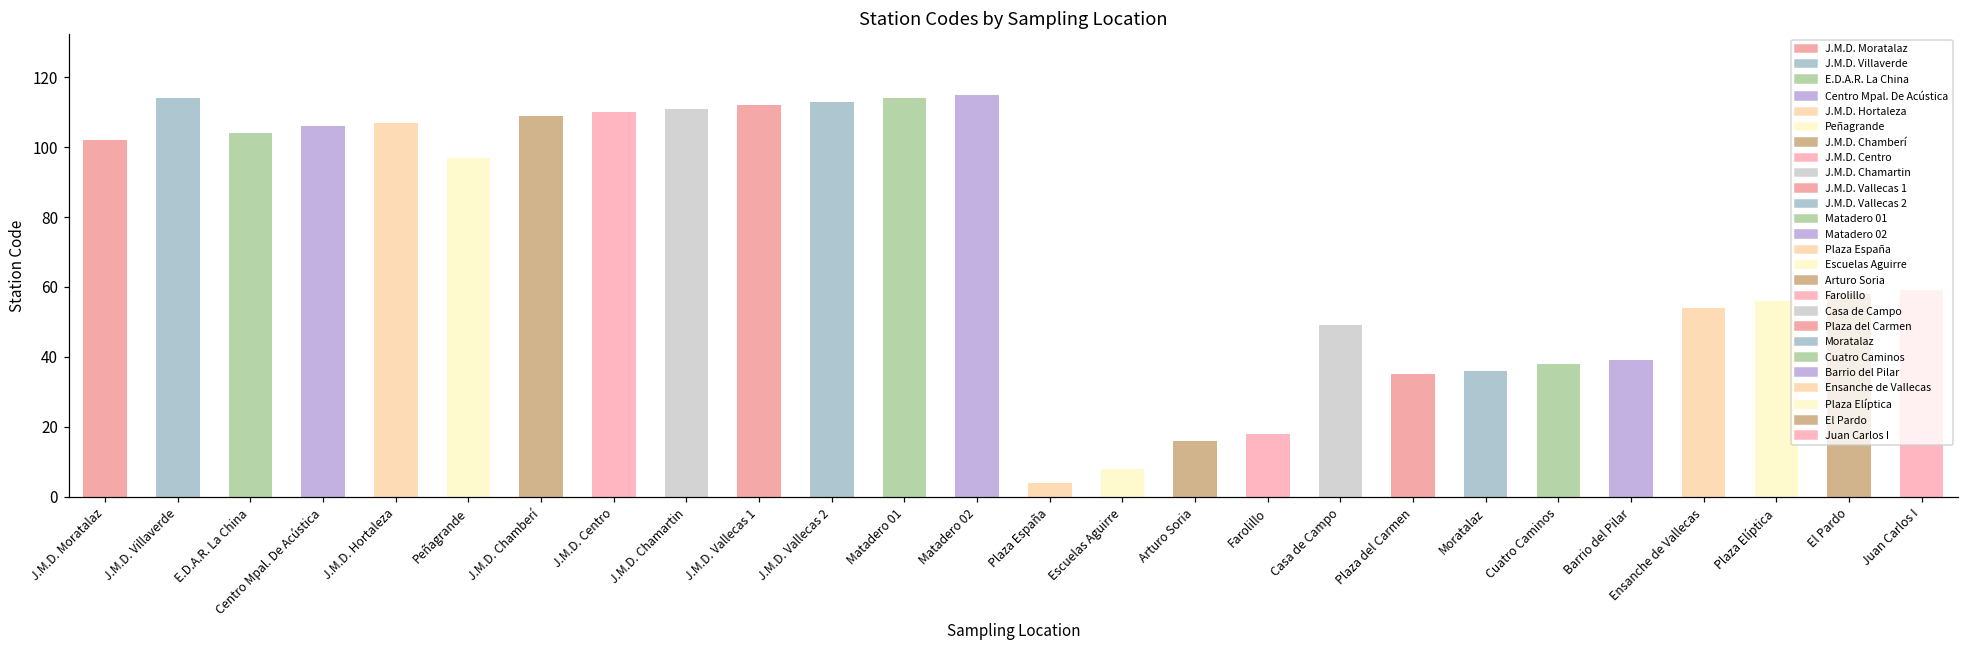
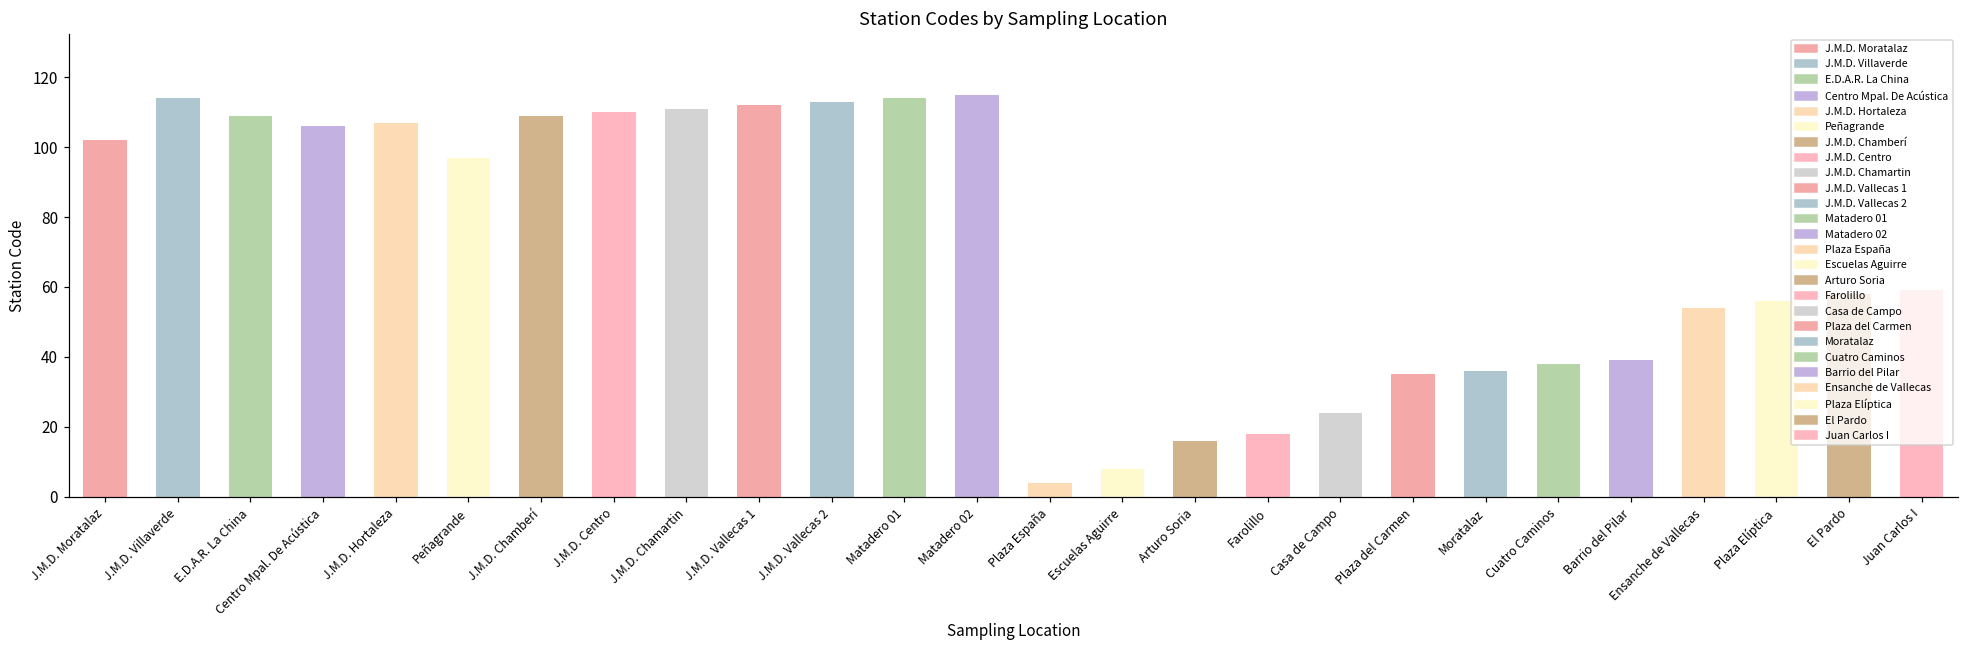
  {
    "J.M.D. Moratalaz": 102,
    "J.M.D. Villaverde": 114,
-   "E.D.A.R. La China": 104,
+   "E.D.A.R. La China": 109,
    "Centro Mpal. De Acústica": 106,
    "J.M.D. Hortaleza": 107,
    "Peñagrande": 97,
    "J.M.D. Chamberí": 109,
    "J.M.D. Centro": 110,
    "J.M.D. Chamartin": 111,
    "J.M.D. Vallecas 1": 112,
    "J.M.D. Vallecas 2": 113,
    "Matadero 01": 114,
    "Matadero 02": 115,
    "Plaza España": 4,
    "Escuelas Aguirre": 8,
    "Arturo Soria": 16,
    "Farolillo": 18,
-   "Casa de Campo": 49,
+   "Casa de Campo": 24,
    "Plaza del Carmen": 35,
    "Moratalaz": 36,
    "Cuatro Caminos": 38,
    "Barrio del Pilar": 39,
    "Ensanche de Vallecas": 54,
    "Plaza Elíptica": 56
  }
